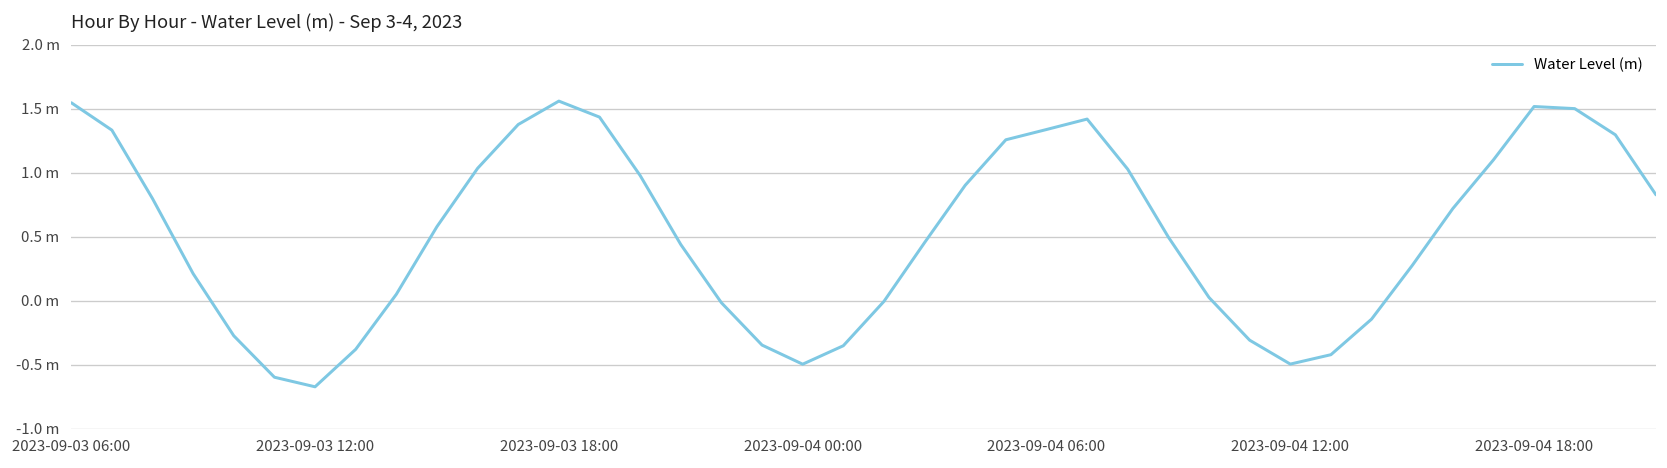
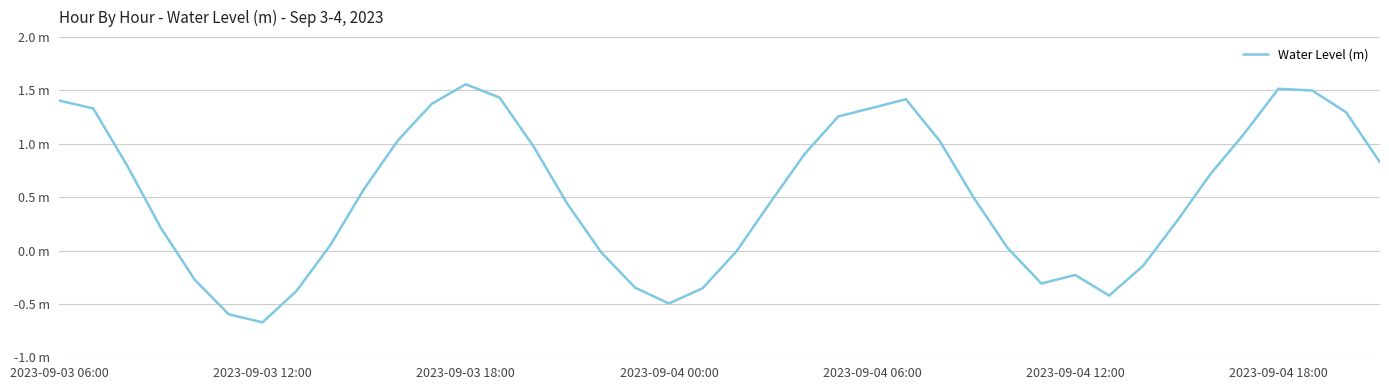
  {
-   "2023-09-03 06:00": "1.55 m",
+   "2023-09-03 06:00": "1.40 m",
    "2023-09-03 12:00": "-0.67 m",
    "2023-09-03 18:00": "1.56 m",
    "2023-09-04 00:00": "-0.50 m",
    "2023-09-04 06:00": "1.34 m",
-   "2023-09-04 12:00": "-0.50 m",
+   "2023-09-04 12:00": "-0.23 m",
    "2023-09-04 18:00": "1.52 m"
  }
